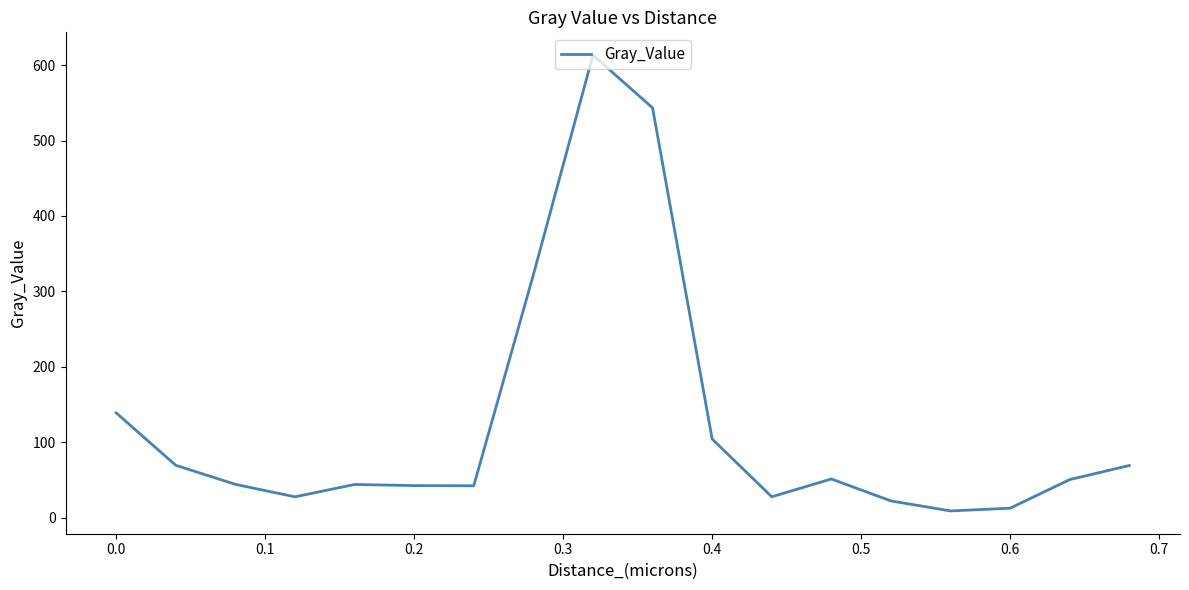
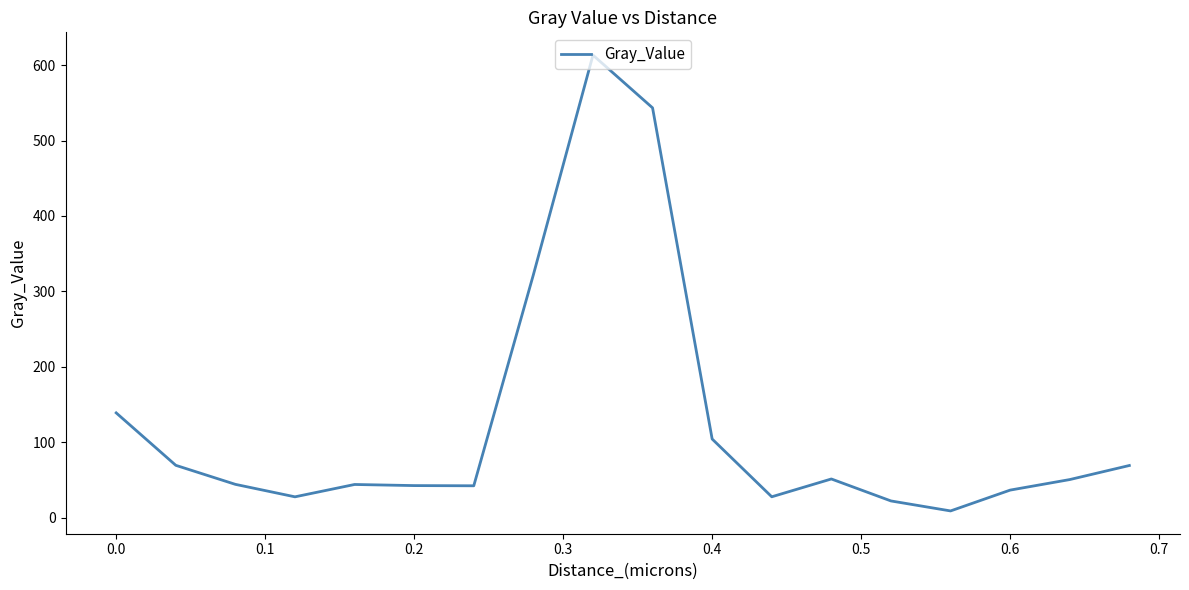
  {
    "0.0": 140,
    "0.2": 40,
    "0.4": 100,
-   "0.6": 10
+   "0.6": 40
  }
